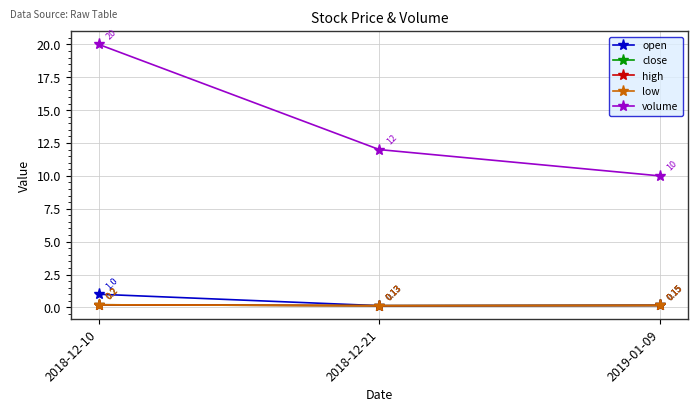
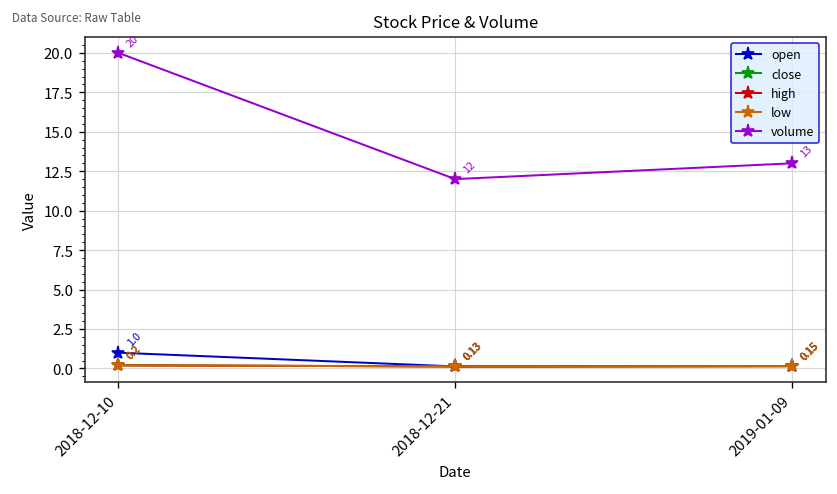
  {
    "volume": {
      "2018-12-10": 20,
      "2018-12-21": 12,
-     "2019-01-09": 10
+     "2019-01-09": 13
    }
  }
